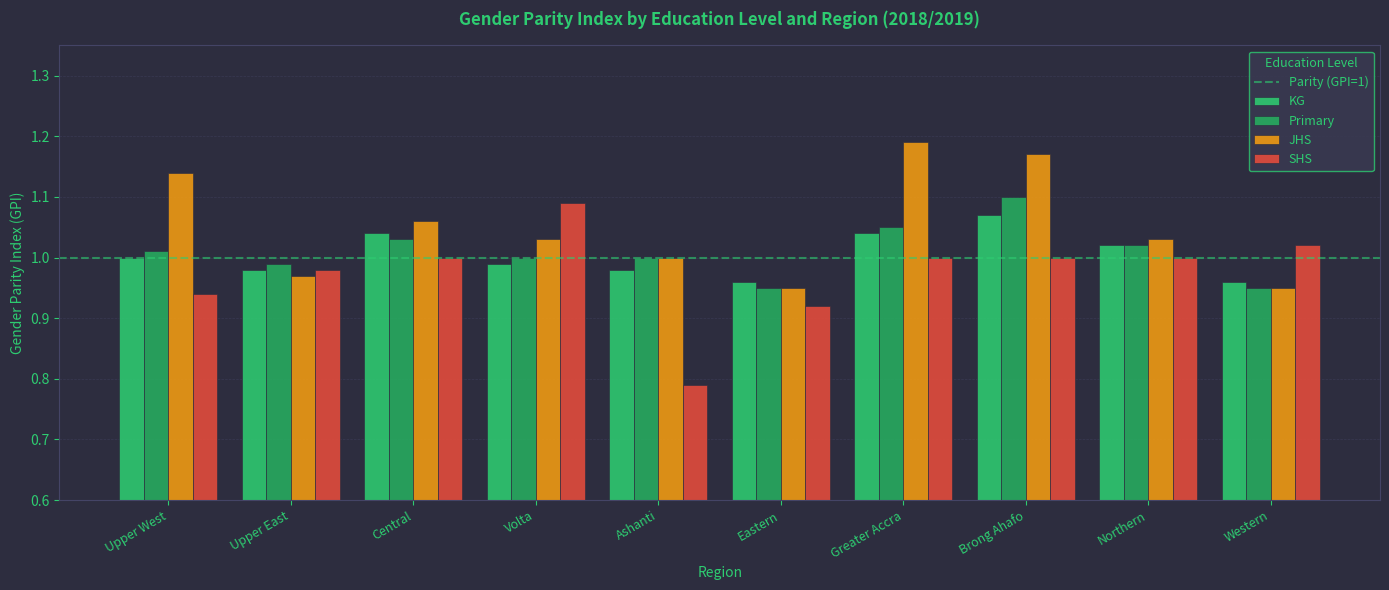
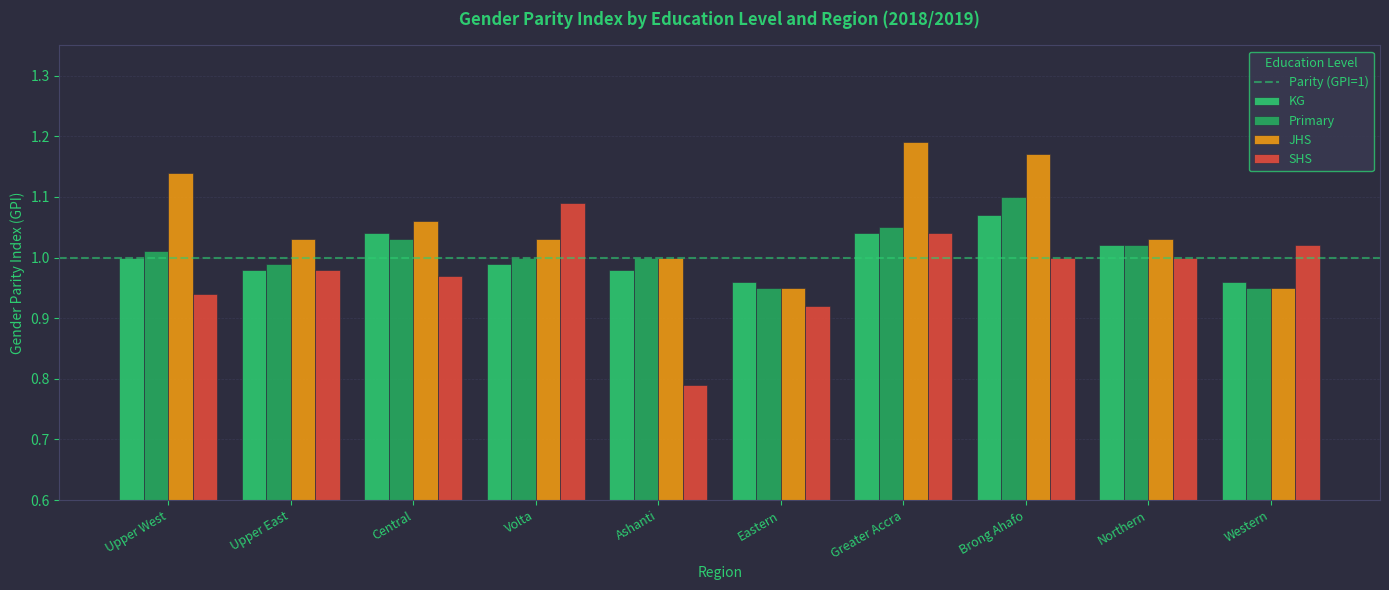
  {
    "JHS": {
      "Upper West": 1.14,
-     "Upper East": 0.97,
+     "Upper East": 1.03,
      "Central": 1.06,
      "Volta": 1.03,
      "Ashanti": 1.00,
      "Eastern": 0.95,
      "Greater Accra": 1.19,
      "Brong Ahafo": 1.17,
      "Northern": 1.03,
      "Western": 0.95
    },
    "SHS": {
      "Upper West": 0.94,
      "Upper East": 0.98,
-     "Central": 1.00,
+     "Central": 0.97,
      "Volta": 1.09,
      "Ashanti": 0.79,
      "Eastern": 0.92,
-     "Greater Accra": 1.00,
+     "Greater Accra": 1.04,
      "Brong Ahafo": 1.00,
      "Northern": 1.00,
      "Western": 1.02
    }
  }
